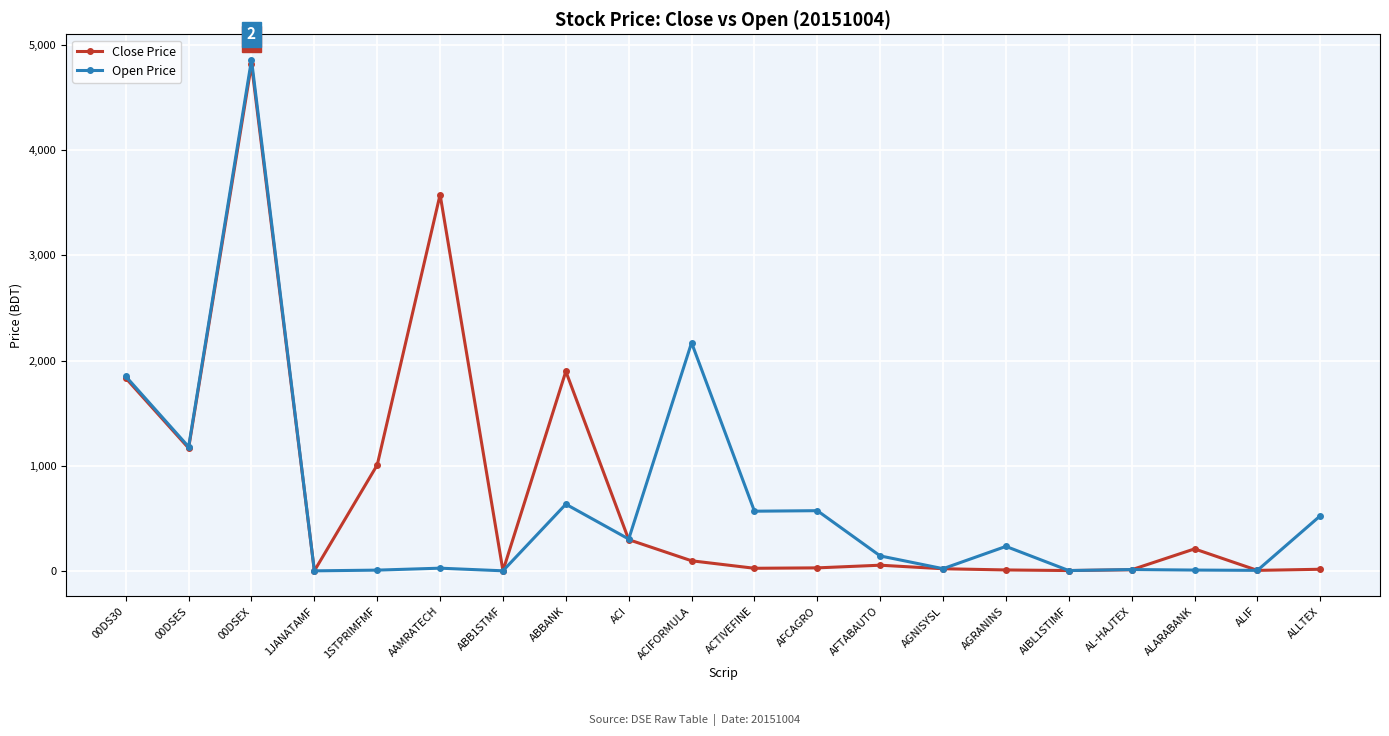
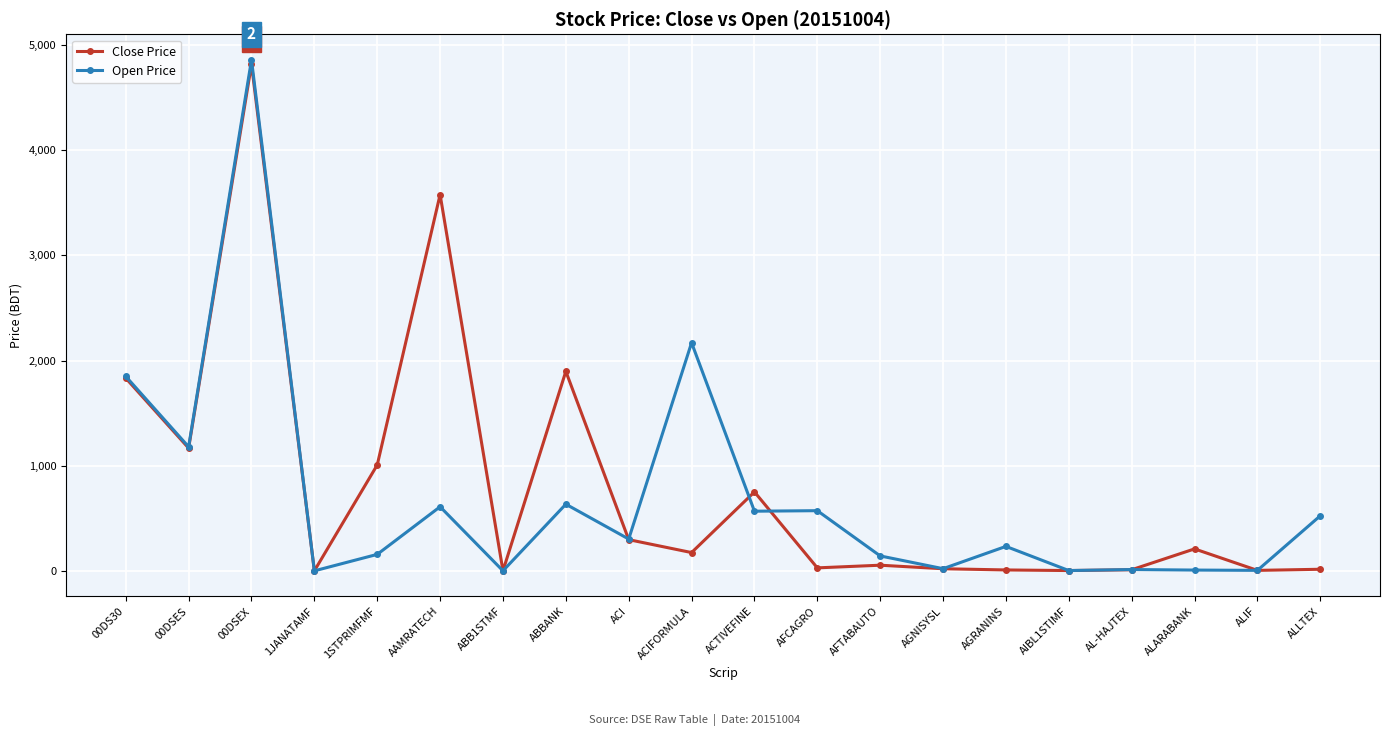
  {
    "Close Price": {
      "00DSEX": "4,810",
      "1STPRIMFMF": "1,010",
      "AAMRATECH": "3,580",
      "ABBANK": "1,900",
-     "ACIFORMULA": "100",
-     "ACTIVEFINE": "30",
+     "ACIFORMULA": "180",
+     "ACTIVEFINE": "750",
      "AFCAGRO": "30",
      "AFTABAUTO": "60",
      "AGRANINS": "10",
      "ALARABANK": "210",
      "ALLTEX": "20"
    },
    "Open Price": {
-     "1STPRIMFMF": "10",
-     "AAMRATECH": "30",
+     "1STPRIMFMF": "160",
+     "AAMRATECH": "610",
      "ABBANK": "640",
      "ACIFORMULA": "2,170",
      "ACTIVEFINE": "570",
      "AFCAGRO": "580",
      "AFTABAUTO": "150",
      "AGRANINS": "240",
      "ALARABANK": "10",
      "ALLTEX": "530"
    }
  }
